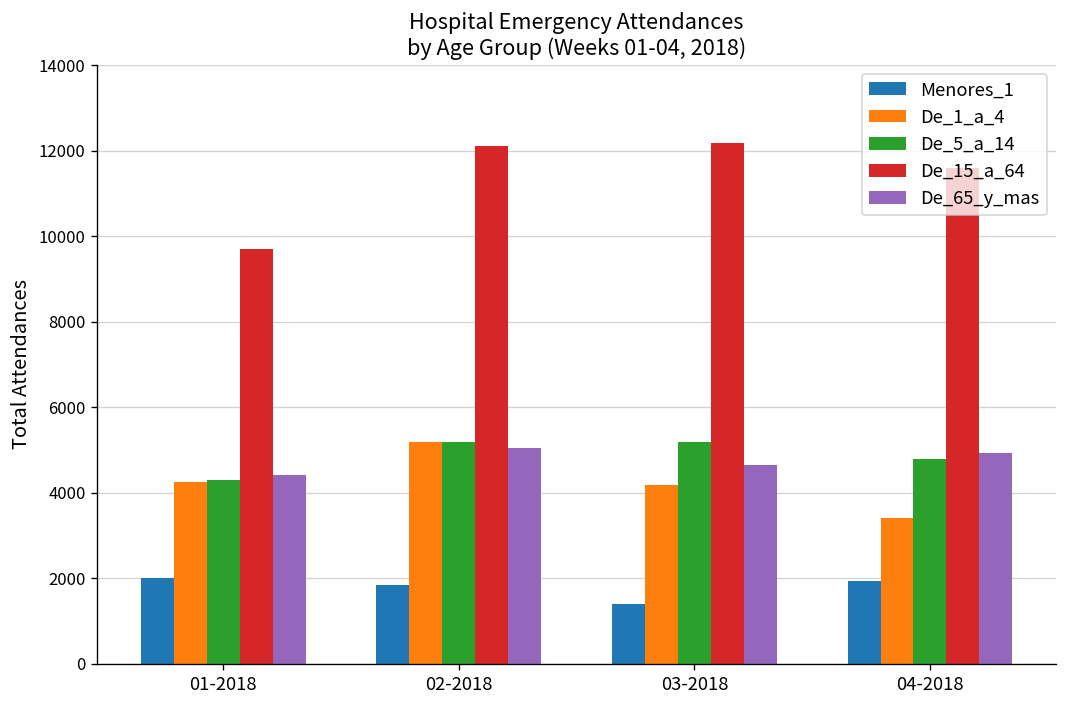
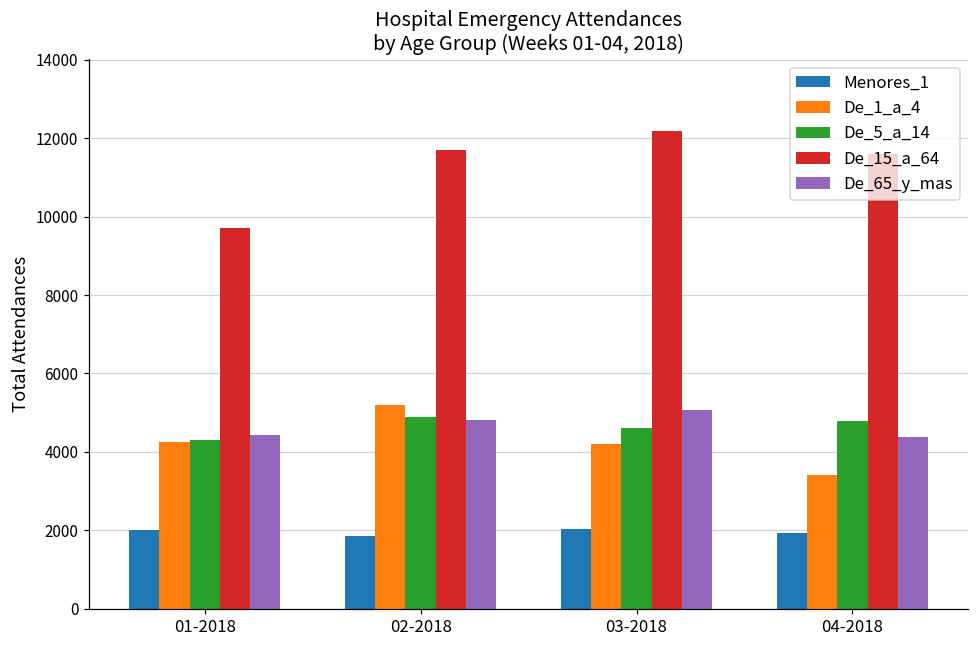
  {
    "Menores_1": {
      "01-2018": 2000,
      "02-2018": 1800,
-     "03-2018": 1400,
+     "03-2018": 2000,
      "04-2018": 1900
    },
    "De_1_a_4": {
      "01-2018": 4300,
      "02-2018": 5200,
      "03-2018": 4200,
      "04-2018": 3400
    },
    "De_5_a_14": {
      "01-2018": 4300,
-     "02-2018": 5200,
-     "03-2018": 5200,
+     "02-2018": 4900,
+     "03-2018": 4600,
      "04-2018": 4800
    },
    "De_15_a_64": {
      "01-2018": 9700,
-     "02-2018": 12100,
+     "02-2018": 11700,
      "03-2018": 12200
    },
    "De_65_y_mas": {
      "01-2018": 4400,
-     "02-2018": 5100,
-     "03-2018": 4600,
-     "04-2018": 4900
+     "02-2018": 4800,
+     "03-2018": 5100,
+     "04-2018": 4400
    }
  }
